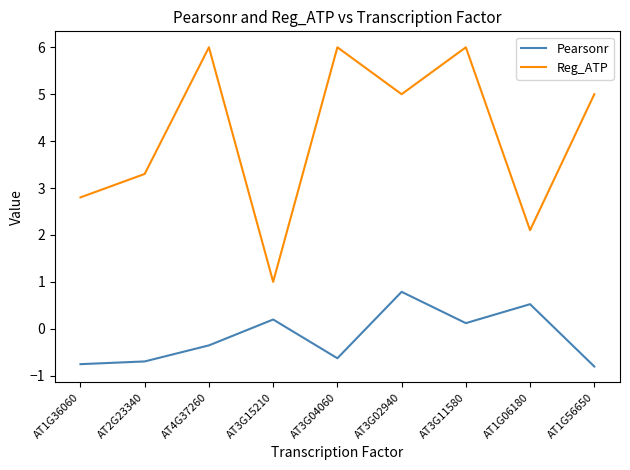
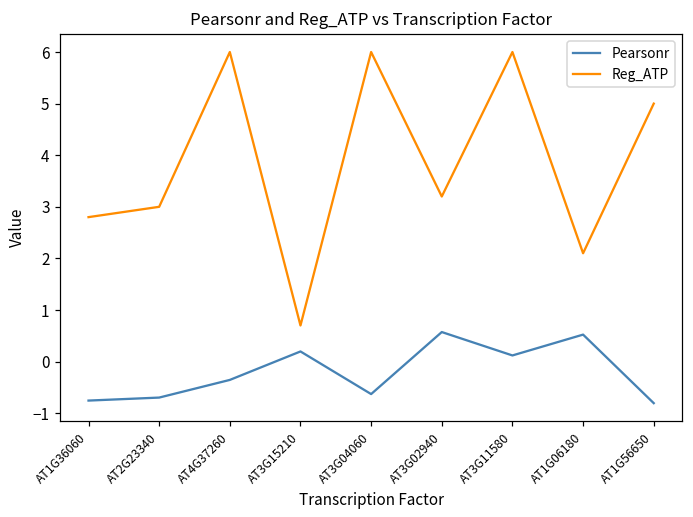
  {
    "Pearsonr": {
      "AT1G36060": -0.8,
      "AT2G23340": -0.7,
      "AT4G37260": -0.4,
      "AT3G15210": 0.2,
      "AT3G04060": -0.6,
-     "AT3G02940": 0.8,
+     "AT3G02940": 0.6,
      "AT3G11580": 0.1,
      "AT1G06180": 0.5,
      "AT1G56650": -0.8
    },
    "Reg_ATP": {
      "AT1G36060": 2.8,
-     "AT2G23340": 3.3,
+     "AT2G23340": 3.0,
      "AT4G37260": 6.0,
-     "AT3G15210": 1.0,
+     "AT3G15210": 0.7,
      "AT3G04060": 6.0,
-     "AT3G02940": 5.0,
+     "AT3G02940": 3.2,
      "AT3G11580": 6.0,
      "AT1G06180": 2.1,
      "AT1G56650": 5.0
    }
  }
